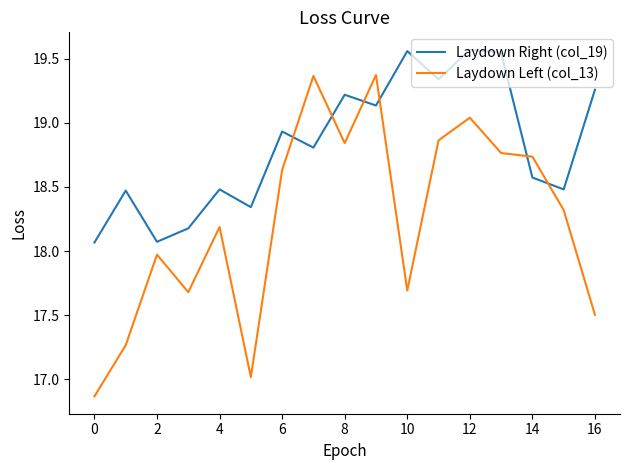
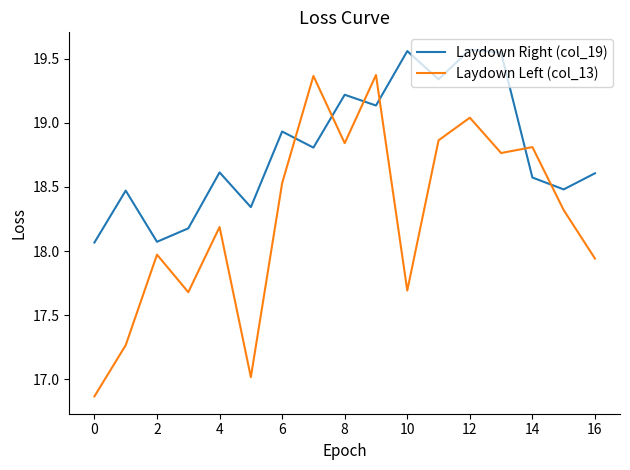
  {
    "Laydown Right (col_19)": {
      "0": 18.07,
      "2": 18.07,
-     "4": 18.48,
+     "4": 18.61,
      "6": 18.93,
      "8": 19.22,
      "10": 19.56,
      "14": 18.57,
-     "16": 19.26
+     "16": 18.61
    },
    "Laydown Left (col_13)": {
      "0": 16.87,
      "2": 17.97,
      "4": 18.19,
-     "6": 18.63,
+     "6": 18.53,
      "8": 18.84,
      "10": 17.69,
      "12": 19.04,
-     "14": 18.74,
-     "16": 17.50
+     "14": 18.81,
+     "16": 17.94
    }
  }
